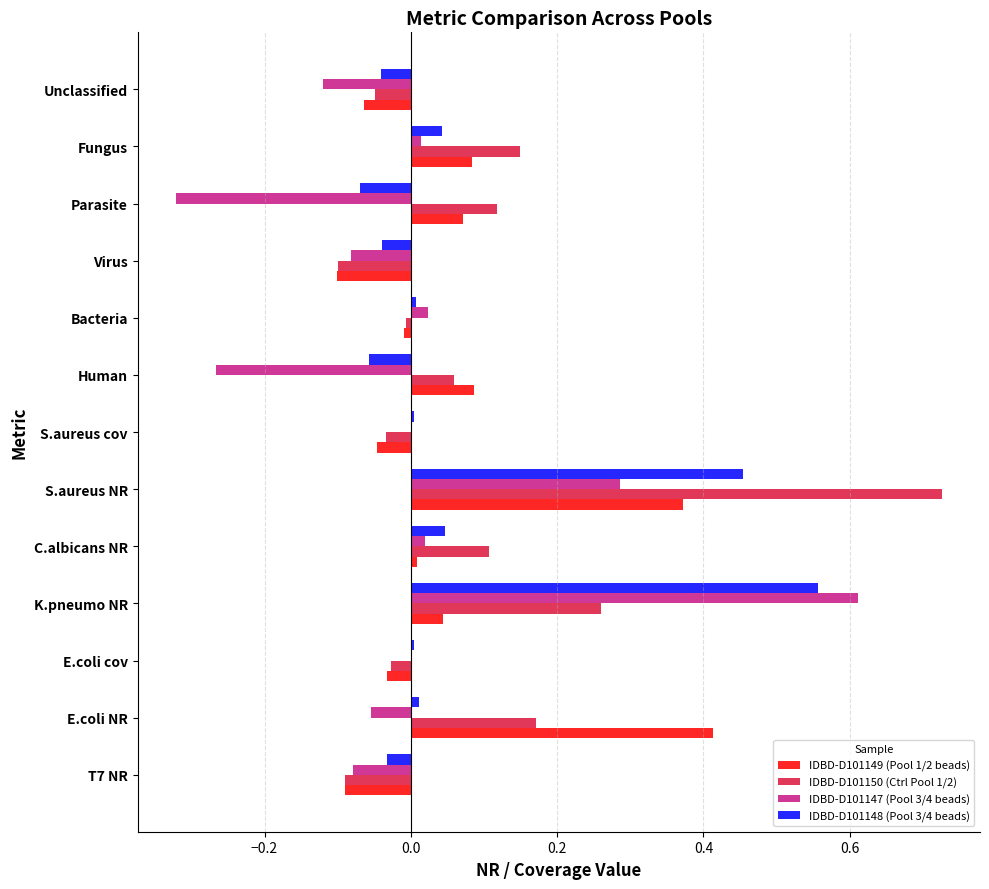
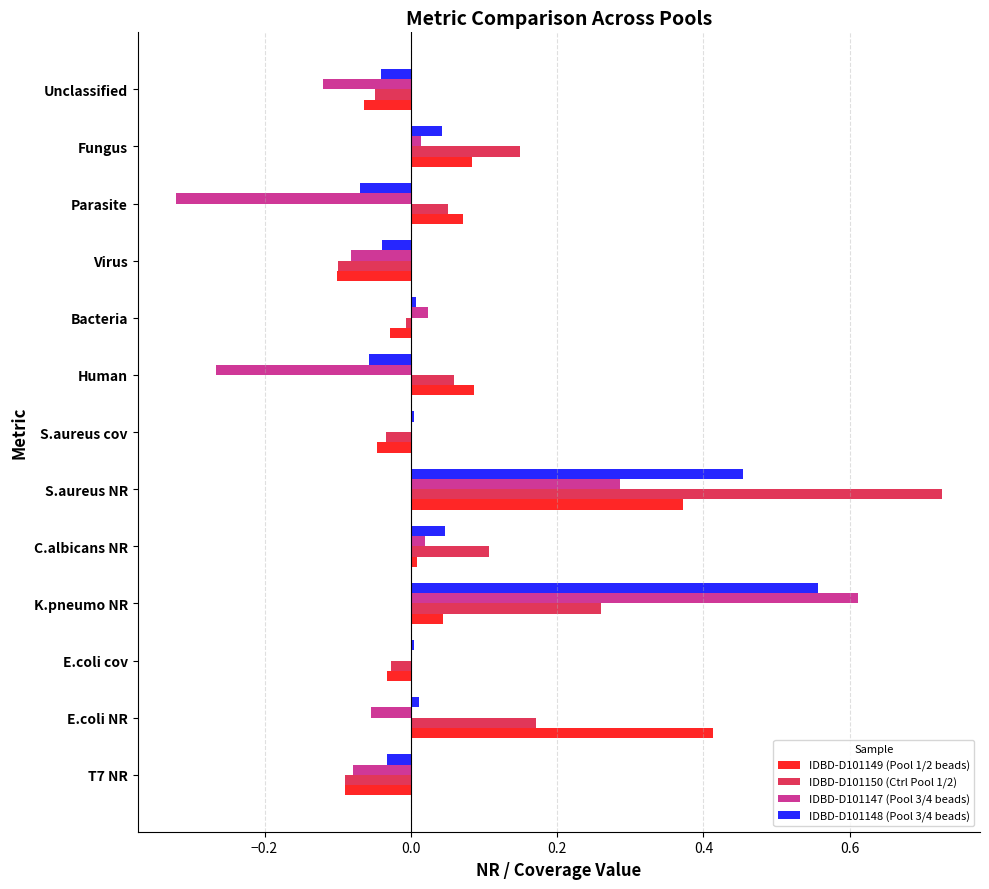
  {
    "IDBD-D101149 (Pool 1/2 beads)": {
      "Unclassified": -0.06,
      "Fungus": 0.08,
      "Parasite": 0.07,
      "Virus": -0.10,
-     "Bacteria": -0.01,
+     "Bacteria": -0.03,
      "Human": 0.09,
      "S.aureus cov": -0.05,
      "S.aureus NR": 0.37,
      "C.albicans NR": 0.01,
      "K.pneumo NR": 0.04,
      "E.coli cov": -0.03,
      "E.coli NR": 0.41,
      "T7 NR": -0.09
    },
    "IDBD-D101150 (Ctrl Pool 1/2)": {
      "Unclassified": -0.05,
      "Fungus": 0.15,
-     "Parasite": 0.12,
+     "Parasite": 0.05,
      "Virus": -0.10,
      "Bacteria": -0.01,
      "Human": 0.06,
      "S.aureus cov": -0.03,
      "S.aureus NR": 0.73,
      "C.albicans NR": 0.11,
      "K.pneumo NR": 0.26,
      "E.coli cov": -0.03,
      "E.coli NR": 0.17,
      "T7 NR": -0.09
    },
    "IDBD-D101147 (Pool 3/4 beads)": {
      "Unclassified": -0.12,
      "Fungus": 0.01,
      "Parasite": -0.32,
      "Virus": -0.08,
      "Bacteria": 0.02,
      "Human": -0.27,
      "S.aureus NR": 0.29,
      "C.albicans NR": 0.02,
      "K.pneumo NR": 0.61,
      "E.coli NR": -0.05,
      "T7 NR": -0.08
    },
    "IDBD-D101148 (Pool 3/4 beads)": {
      "Unclassified": -0.04,
      "Fungus": 0.04,
      "Parasite": -0.07,
      "Virus": -0.04,
      "Bacteria": 0.01,
      "Human": -0.06,
      "S.aureus cov": 0.00,
      "S.aureus NR": 0.45,
      "C.albicans NR": 0.05,
      "K.pneumo NR": 0.56,
      "E.coli cov": 0.00,
      "E.coli NR": 0.01,
      "T7 NR": -0.03
    }
  }
